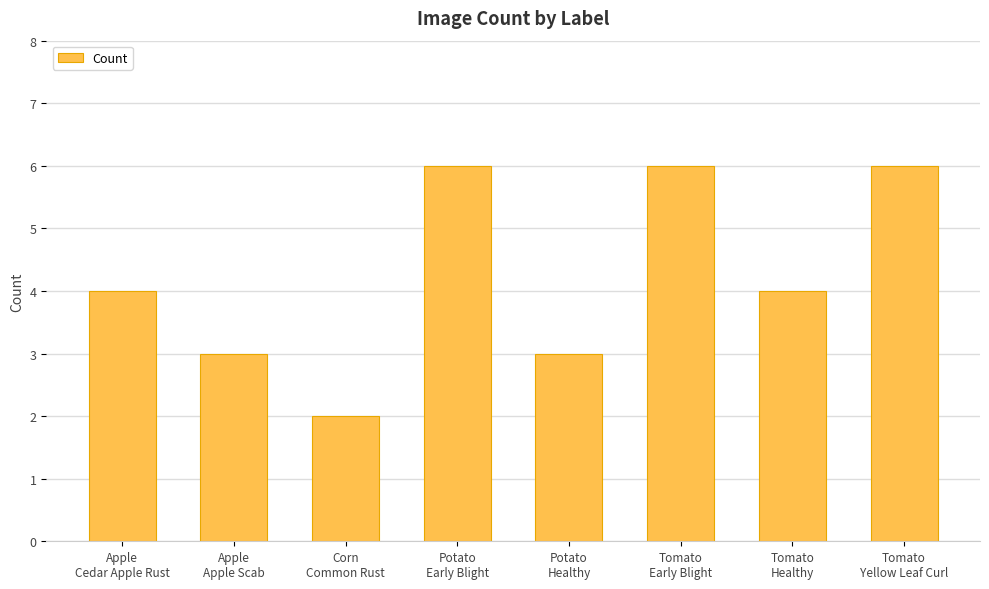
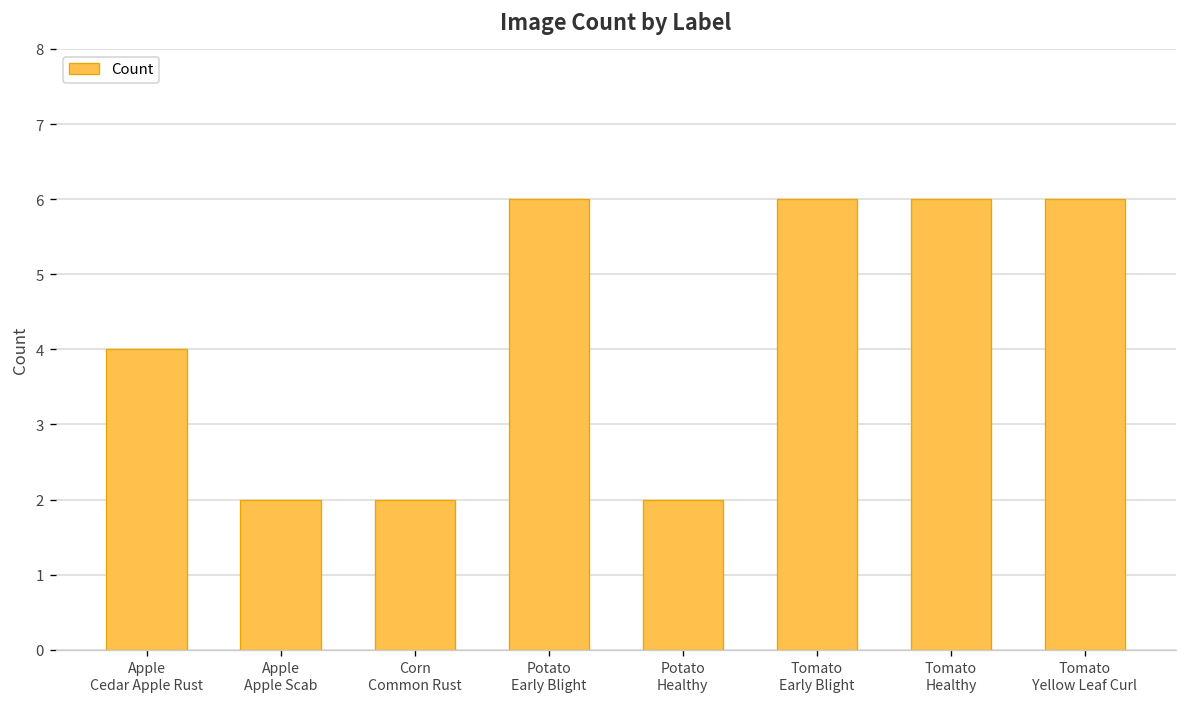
  {
    "Apple Cedar Apple Rust": 4,
-   "Apple Apple Scab": 3,
+   "Apple Apple Scab": 2,
    "Corn Common Rust": 2,
    "Potato Early Blight": 6,
-   "Potato Healthy": 3,
+   "Potato Healthy": 2,
    "Tomato Early Blight": 6,
-   "Tomato Healthy": 4,
+   "Tomato Healthy": 6,
    "Tomato Yellow Leaf Curl": 6
  }
